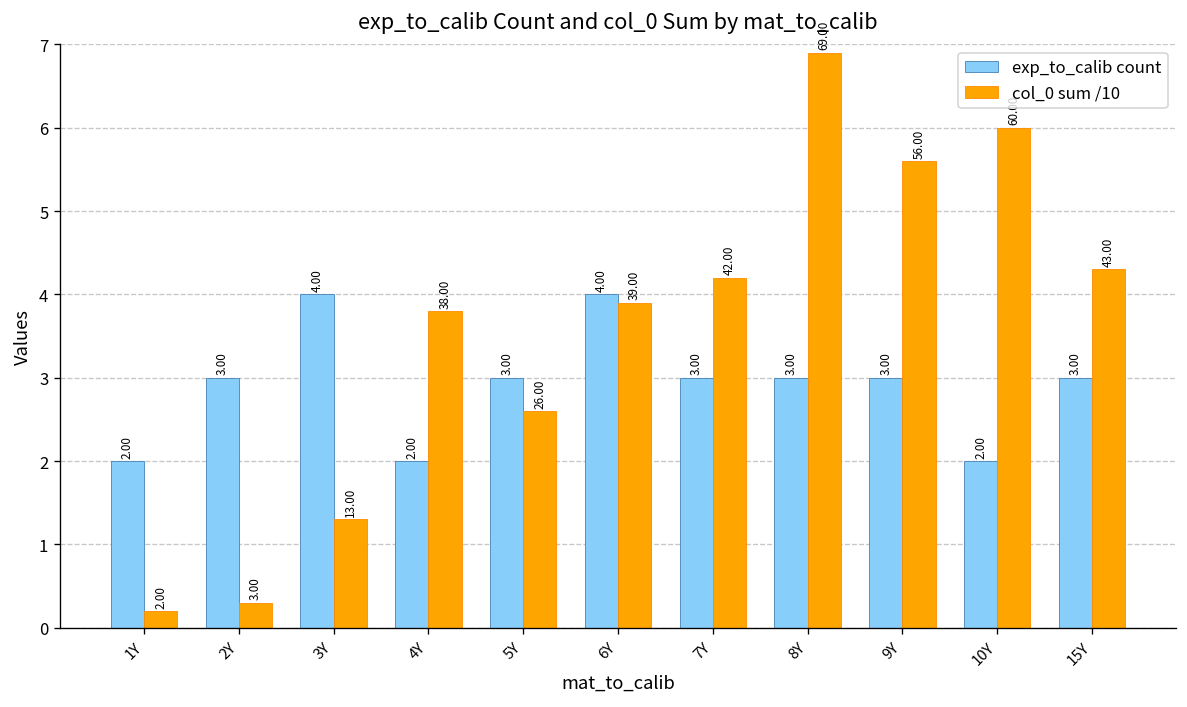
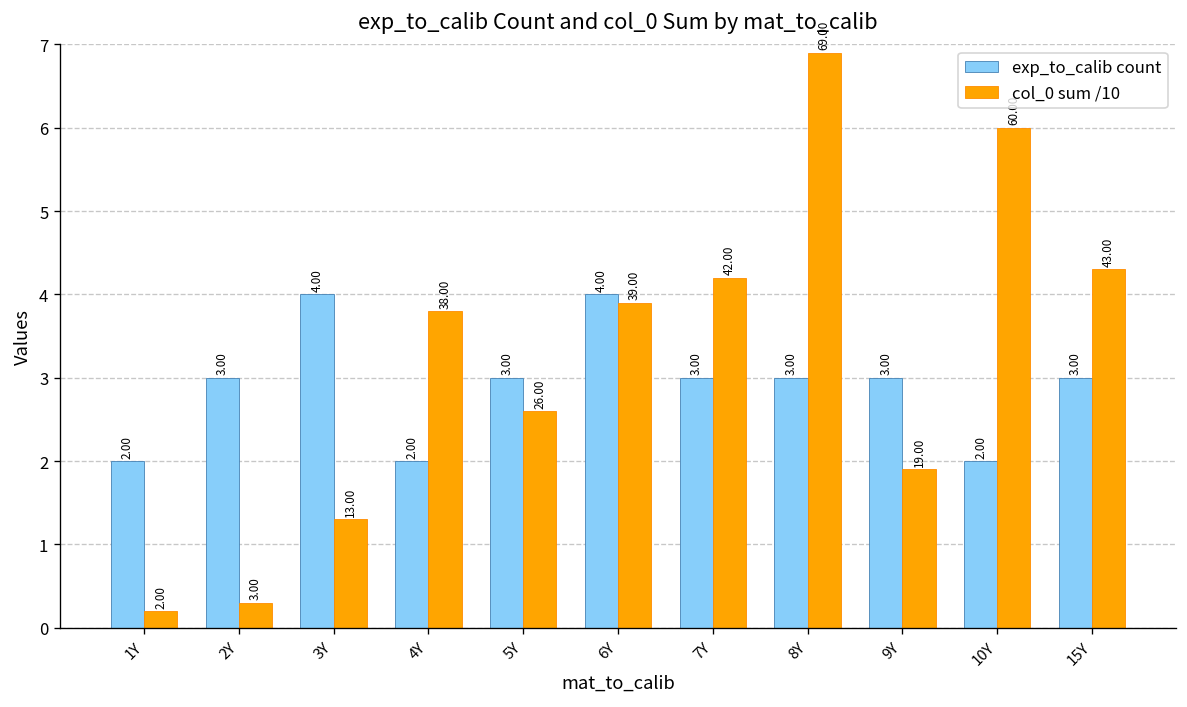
  {
    "exp_to_calib count": {
      "1Y": 2.00,
      "2Y": 3.00,
      "3Y": 4.00,
      "4Y": 2.00,
      "5Y": 3.00,
      "6Y": 4.00,
      "7Y": 3.00,
      "8Y": 3.00,
      "9Y": 3.00,
      "10Y": 2.00,
      "15Y": 3.00
    },
    "col_0 sum /10": {
-     "9Y": 56.00
+     "9Y": 19.00
    }
  }
